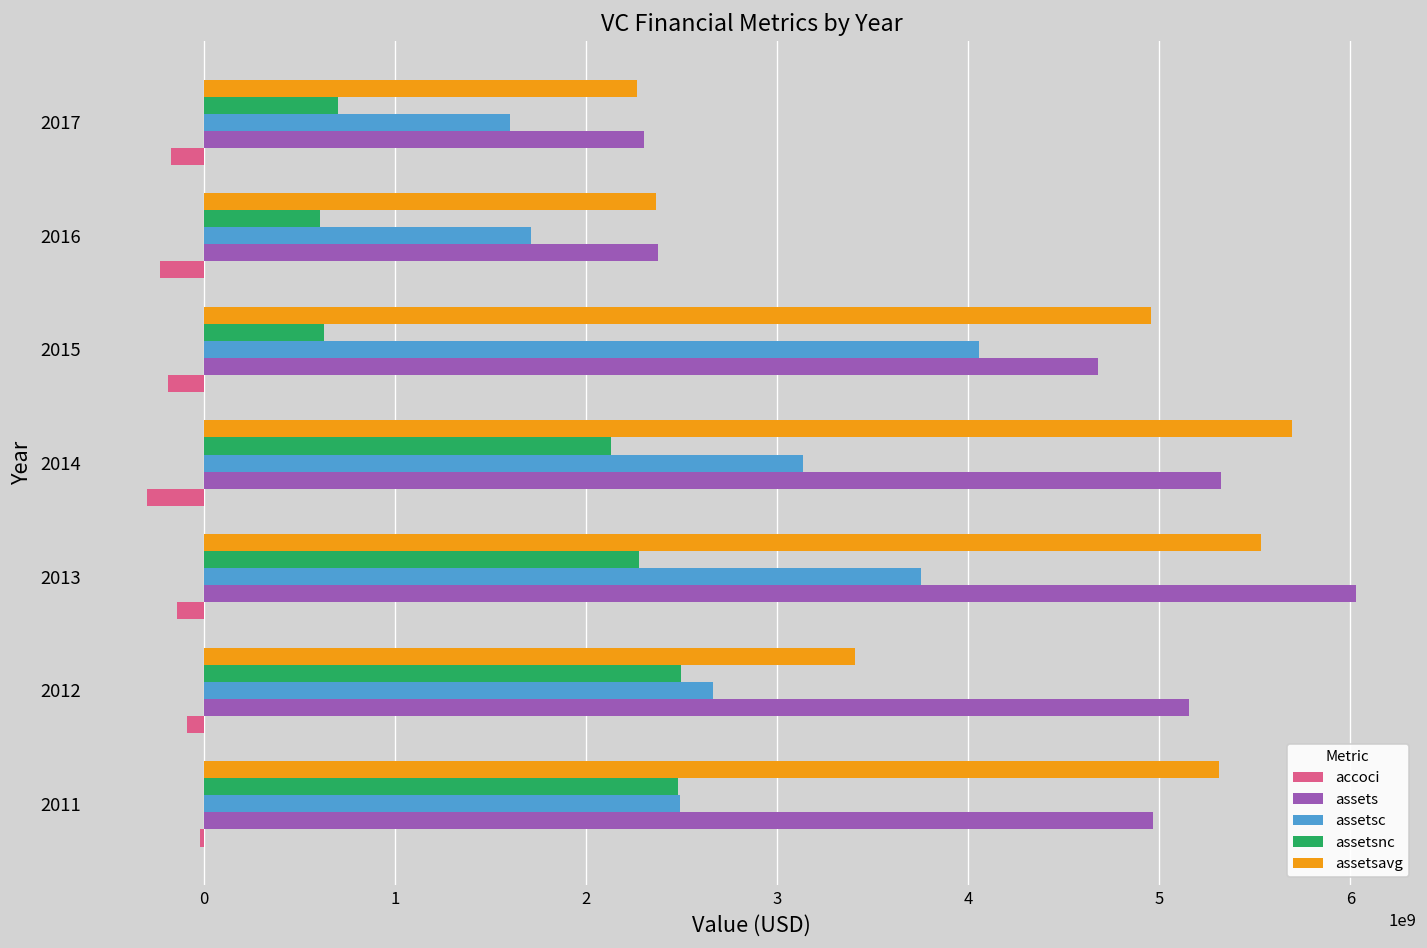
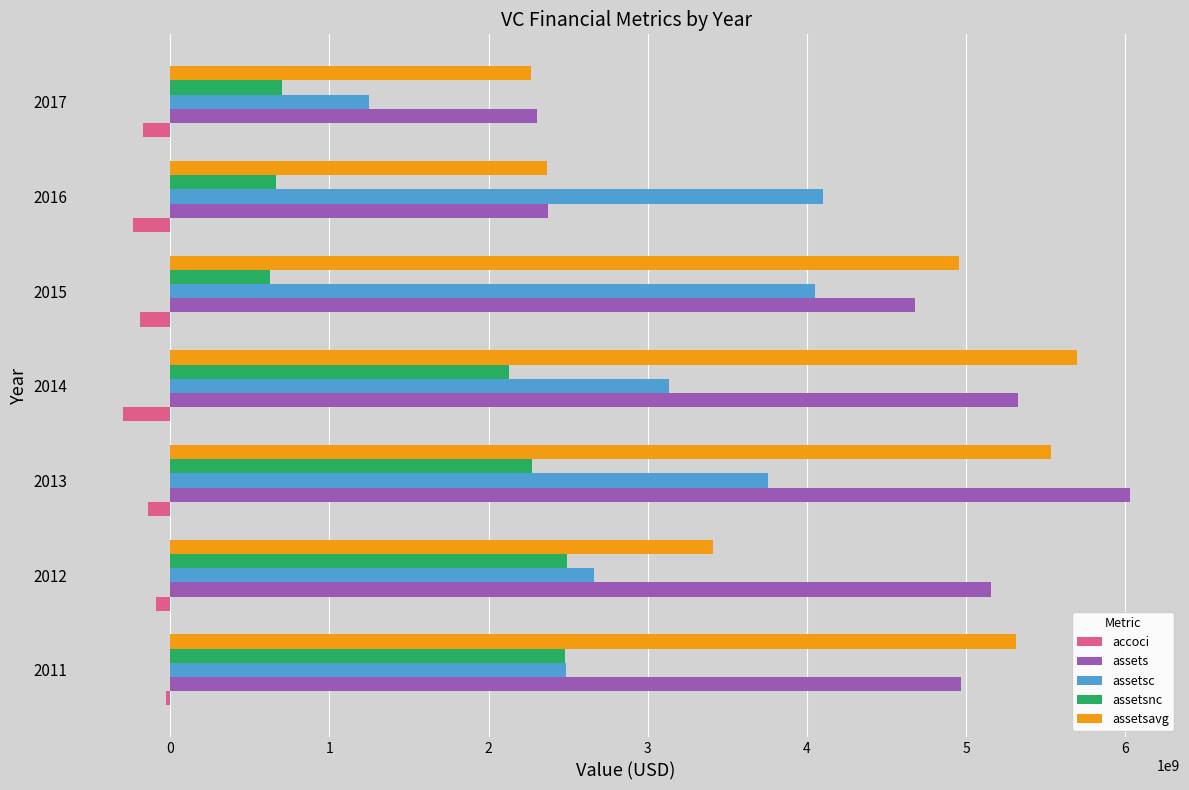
  {
    "accoci": {
      "2017": -170000000,
      "2016": -230000000,
      "2015": -190000000,
      "2014": -300000000,
      "2013": -140000000,
      "2012": -90000000,
      "2011": -30000000
    },
    "assets": {
      "2017": 2300000000,
      "2016": 2370000000,
      "2015": 4680000000,
      "2014": 5320000000,
      "2013": 6030000000,
      "2012": 5160000000,
      "2011": 4970000000
    },
    "assetsc": {
-     "2017": 1600000000,
-     "2016": 1710000000,
+     "2017": 1250000000,
+     "2016": 4100000000,
      "2015": 4050000000,
      "2014": 3130000000,
      "2013": 3750000000,
      "2012": 2660000000,
      "2011": 2490000000
    },
    "assetsnc": {
      "2017": 700000000,
-     "2016": 610000000,
+     "2016": 670000000,
      "2015": 630000000,
      "2014": 2130000000,
      "2013": 2270000000,
      "2012": 2490000000,
      "2011": 2480000000
    },
    "assetsavg": {
      "2017": 2270000000,
      "2016": 2360000000,
      "2015": 4960000000,
      "2014": 5700000000,
      "2013": 5530000000,
      "2012": 3410000000,
      "2011": 5310000000
    }
  }
